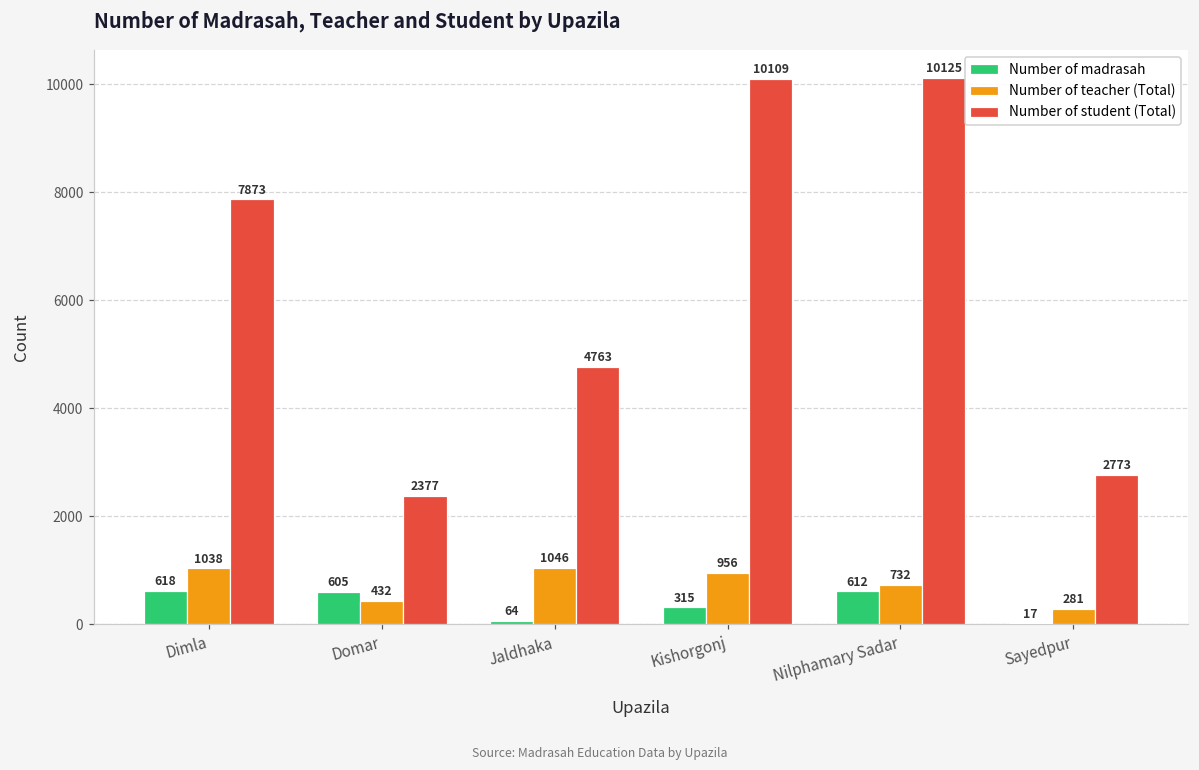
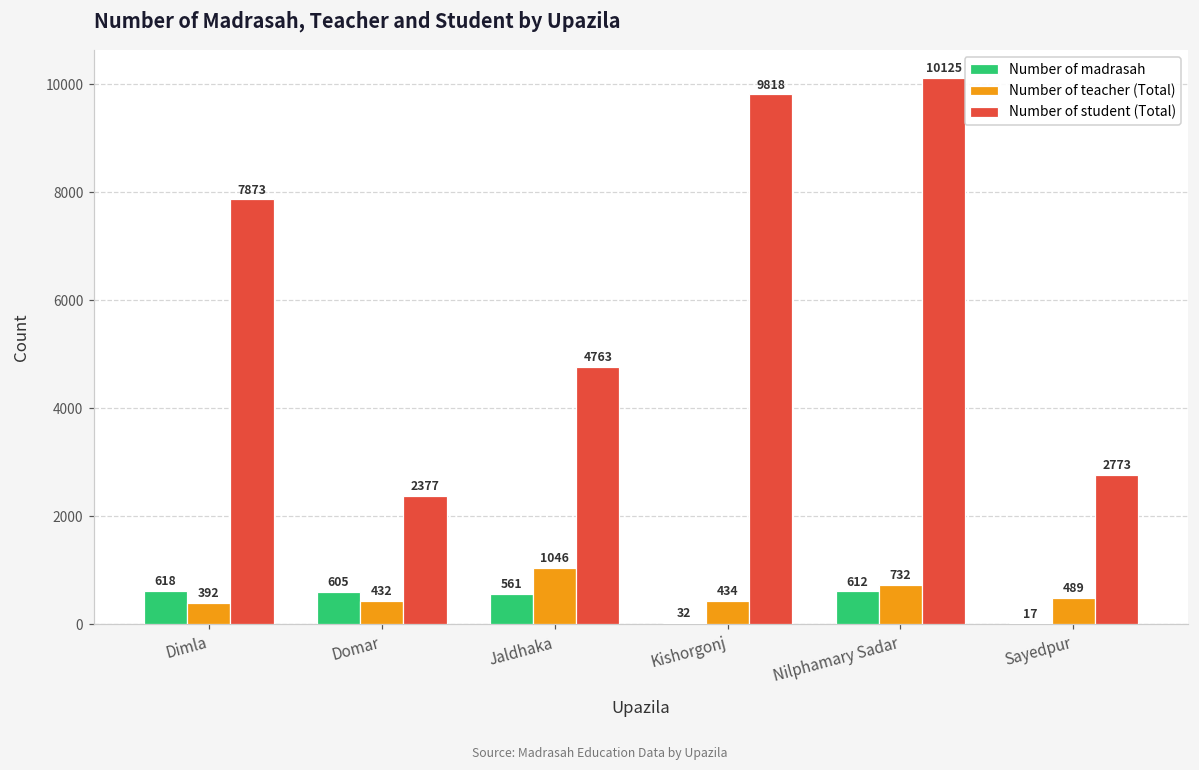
  {
    "Number of madrasah": {
      "Dimla": 618,
      "Domar": 605,
-     "Jaldhaka": 64,
-     "Kishorgonj": 315,
+     "Jaldhaka": 561,
+     "Kishorgonj": 32,
      "Nilphamary Sadar": 612,
      "Sayedpur": 17
    },
    "Number of teacher (Total)": {
-     "Dimla": 1038,
+     "Dimla": 392,
      "Domar": 432,
      "Jaldhaka": 1046,
-     "Kishorgonj": 956,
+     "Kishorgonj": 434,
      "Nilphamary Sadar": 732,
-     "Sayedpur": 281
+     "Sayedpur": 489
    },
    "Number of student (Total)": {
      "Dimla": 7873,
      "Domar": 2377,
      "Jaldhaka": 4763,
-     "Kishorgonj": 10109,
+     "Kishorgonj": 9818,
      "Nilphamary Sadar": 10125,
      "Sayedpur": 2773
    }
  }
